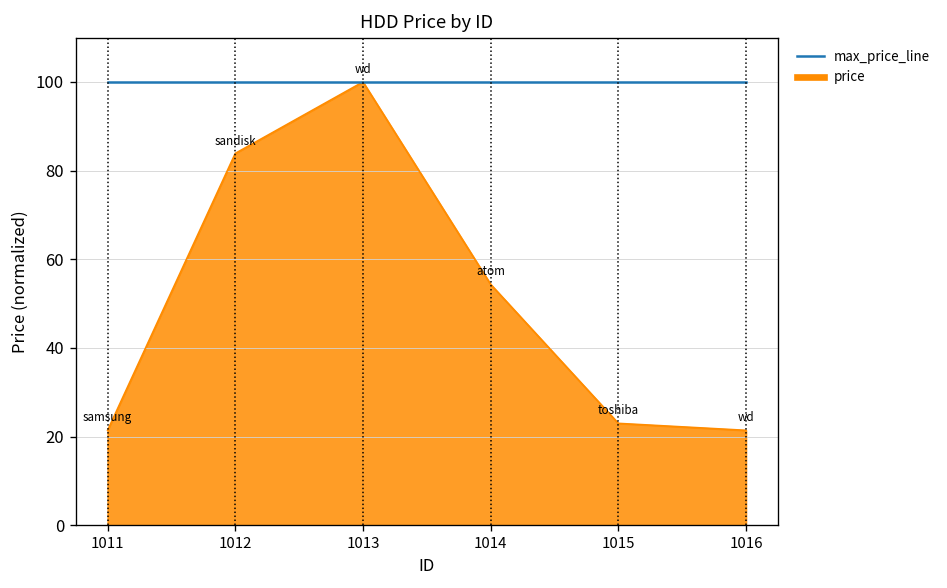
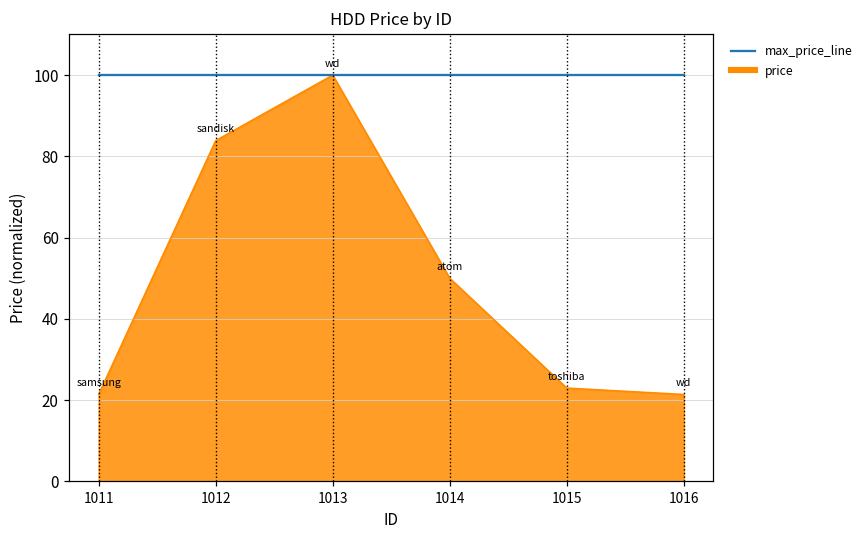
  {
    "price": {
      "1011": 21,
      "1012": 84,
-     "1014": 54,
+     "1014": 50,
      "1015": 23,
      "1016": 21
    },
    "max_price_line": {
      "1011": 100,
      "1012": 100,
      "1014": 100,
      "1015": 100,
      "1016": 100
    }
  }
